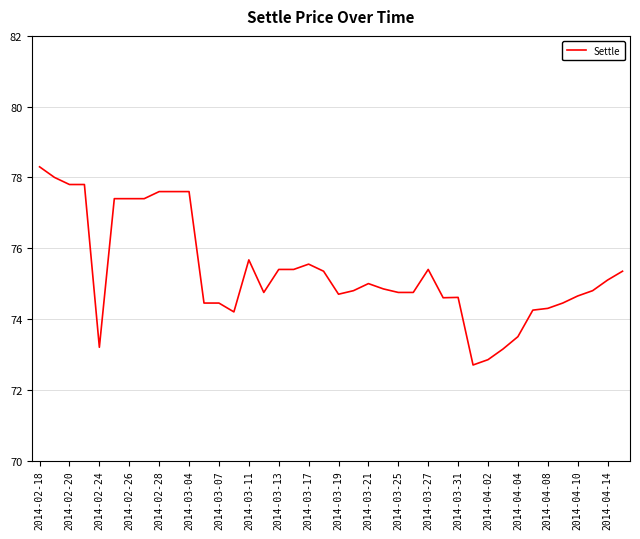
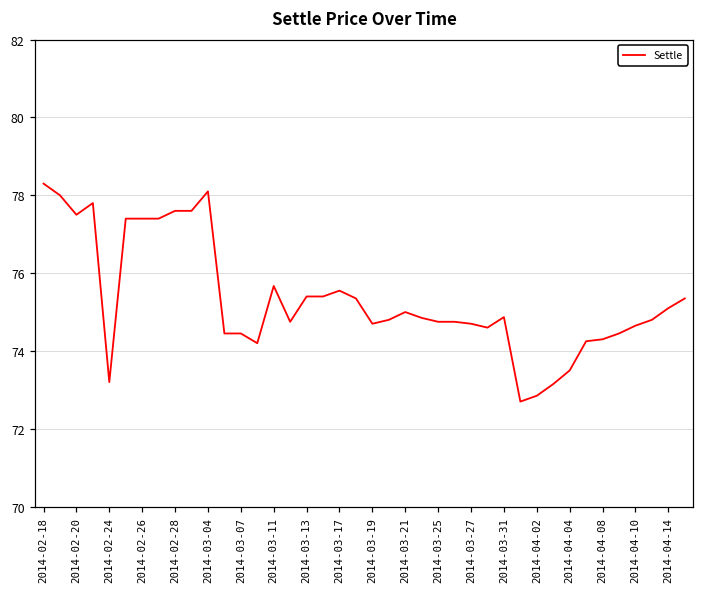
  {
    "2014-02-18": 78.3,
-   "2014-02-20": 77.8,
+   "2014-02-20": 77.5,
    "2014-02-24": 73.2,
    "2014-02-26": 77.4,
    "2014-02-28": 77.6,
-   "2014-03-04": 77.6,
+   "2014-03-04": 78.1,
    "2014-03-07": 74.5,
    "2014-03-11": 75.7,
    "2014-03-13": 75.4,
    "2014-03-17": 75.6,
    "2014-03-19": 74.7,
    "2014-03-21": 75.0,
    "2014-03-25": 74.8,
-   "2014-03-27": 75.4,
-   "2014-03-31": 74.6,
+   "2014-03-27": 74.7,
+   "2014-03-31": 74.9,
    "2014-04-02": 72.9,
    "2014-04-04": 73.5,
    "2014-04-08": 74.3,
    "2014-04-10": 74.7,
    "2014-04-14": 75.1
  }
